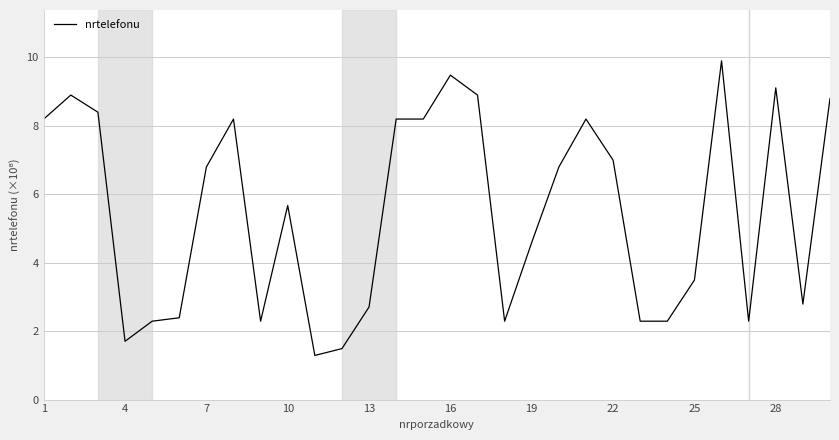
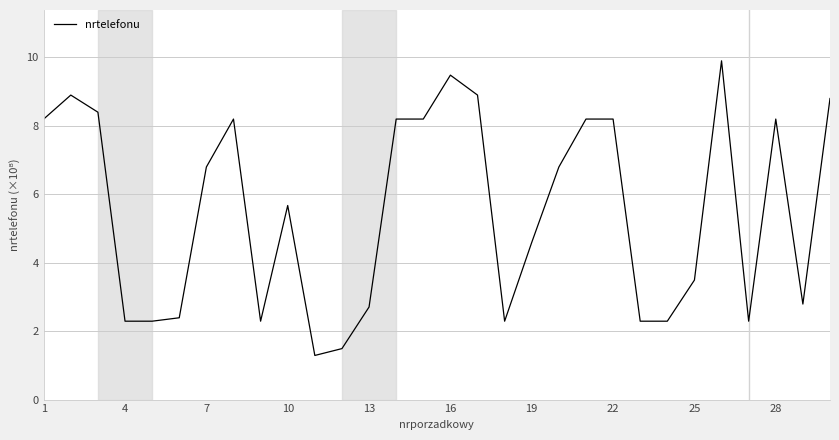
  {
    "1": 8.2,
-   "4": 1.7,
+   "4": 2.3,
    "7": 6.8,
    "10": 5.7,
    "13": 2.7,
    "16": 9.5,
    "19": 4.6,
-   "22": 7.0,
+   "22": 8.2,
    "25": 3.5,
-   "28": 9.1
+   "28": 8.2
  }
